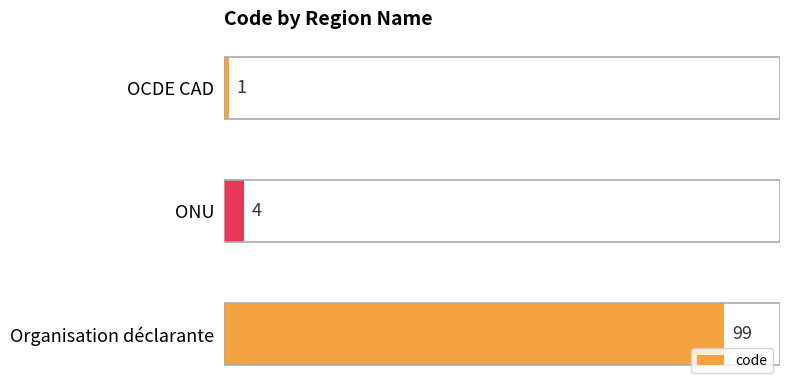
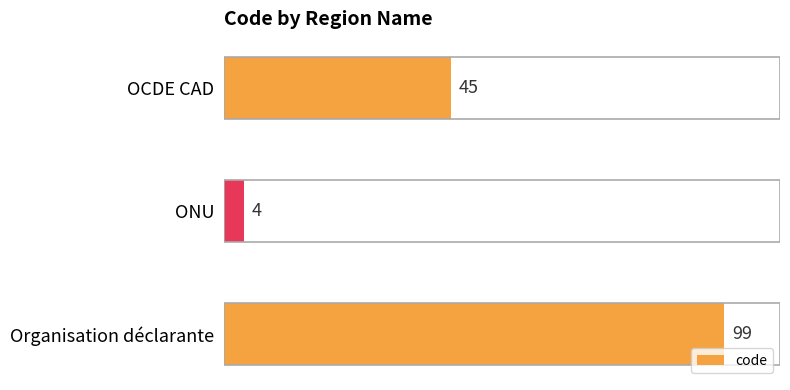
  {
-   "OCDE CAD": 1,
+   "OCDE CAD": 45,
    "ONU": 4,
    "Organisation déclarante": 99
  }
